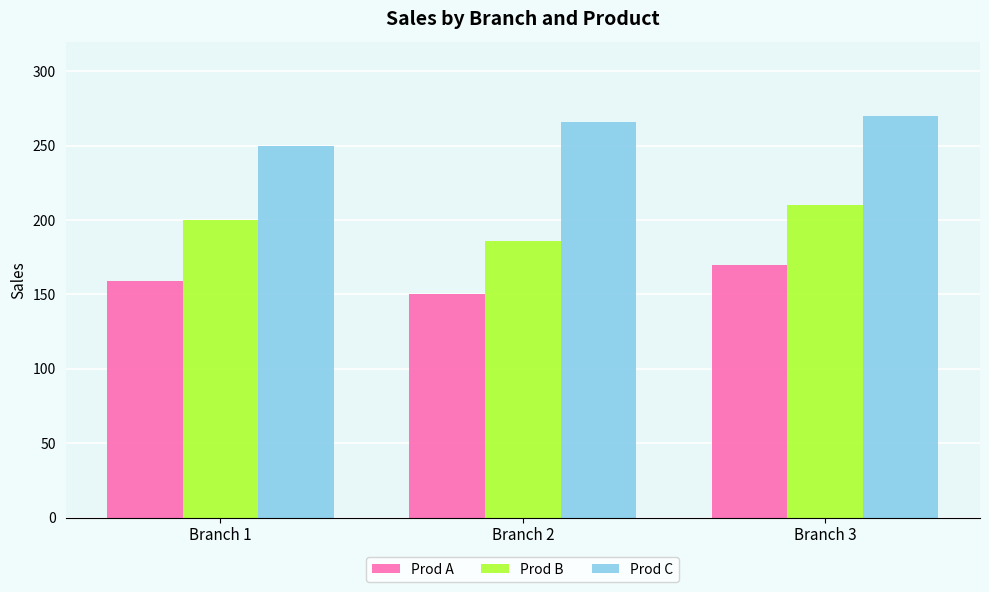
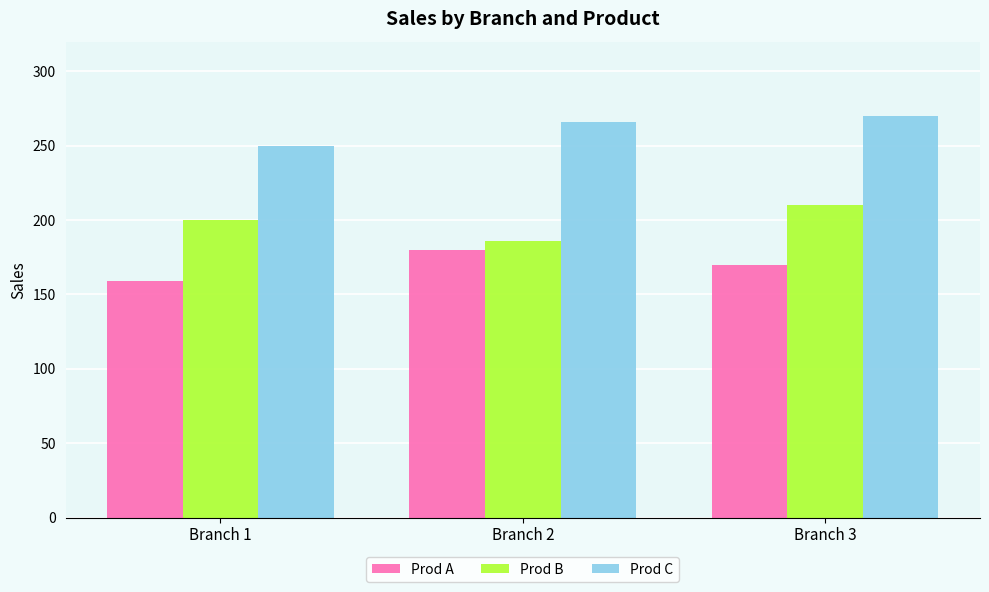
  {
    "Prod A": {
      "Branch 1": 159,
-     "Branch 2": 150,
+     "Branch 2": 180,
      "Branch 3": 170
    },
    "Prod B": {
      "Branch 1": 200,
      "Branch 2": 186,
      "Branch 3": 210
    },
    "Prod C": {
      "Branch 1": 250,
      "Branch 2": 266,
      "Branch 3": 270
    }
  }
